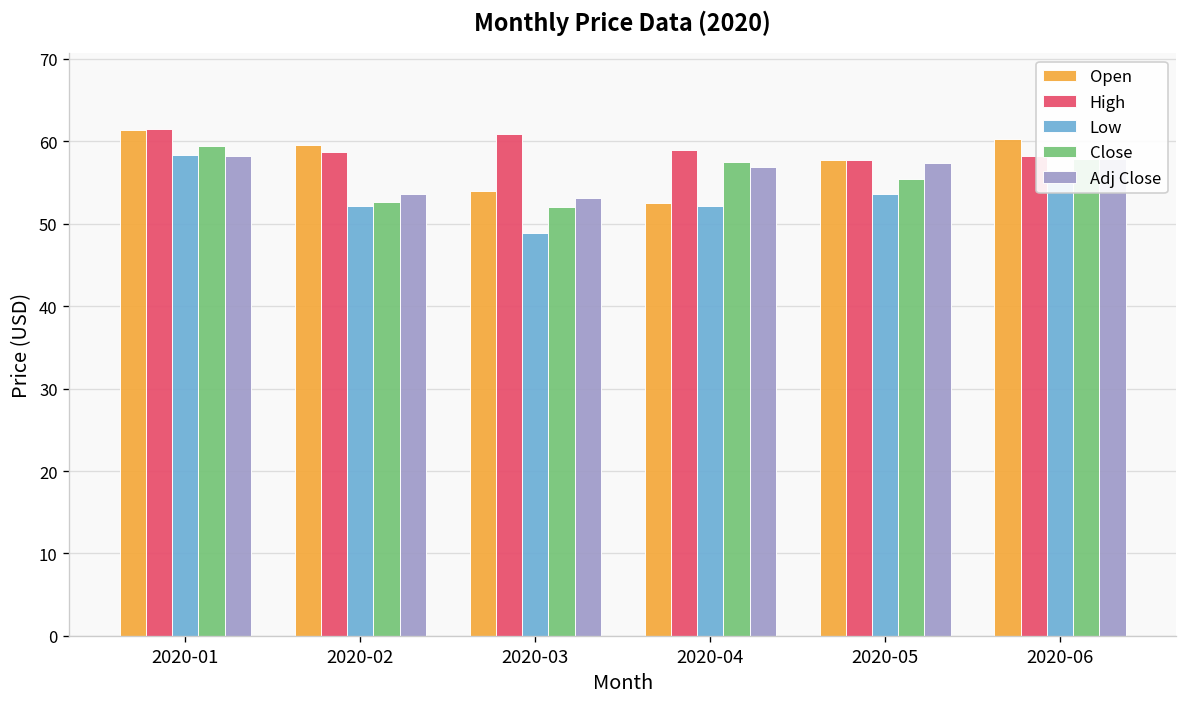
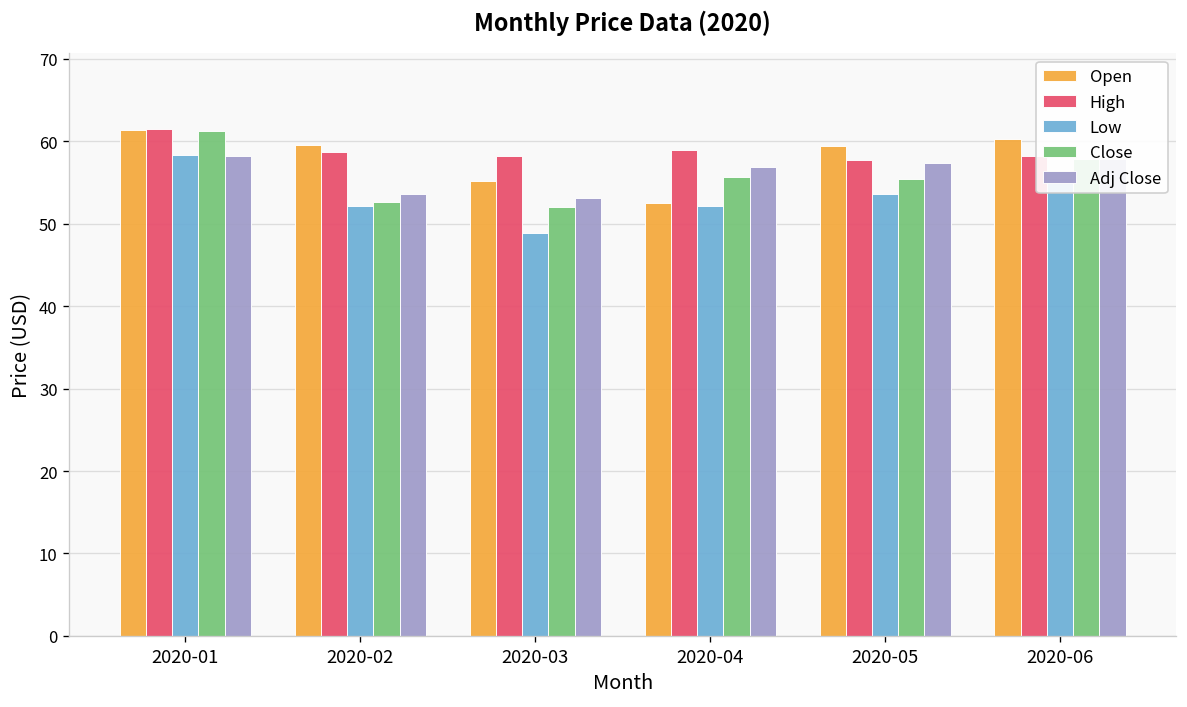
  {
    "Open": {
      "2020-01": 61,
      "2020-02": 60,
-     "2020-03": 54,
+     "2020-03": 55,
      "2020-04": 53,
-     "2020-05": 58,
+     "2020-05": 59,
      "2020-06": 60
    },
    "High": {
      "2020-01": 61,
      "2020-02": 59,
-     "2020-03": 61,
+     "2020-03": 58,
      "2020-04": 59,
      "2020-05": 58,
      "2020-06": 58
    },
    "Close": {
-     "2020-01": 59,
+     "2020-01": 61,
      "2020-02": 53,
      "2020-03": 52,
-     "2020-04": 57,
+     "2020-04": 56,
      "2020-05": 55
    }
  }
